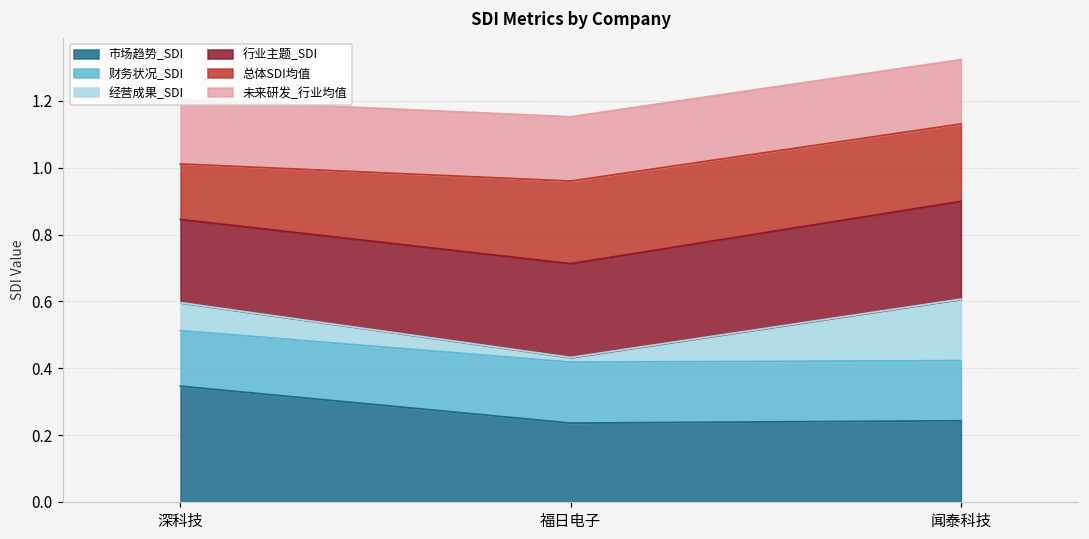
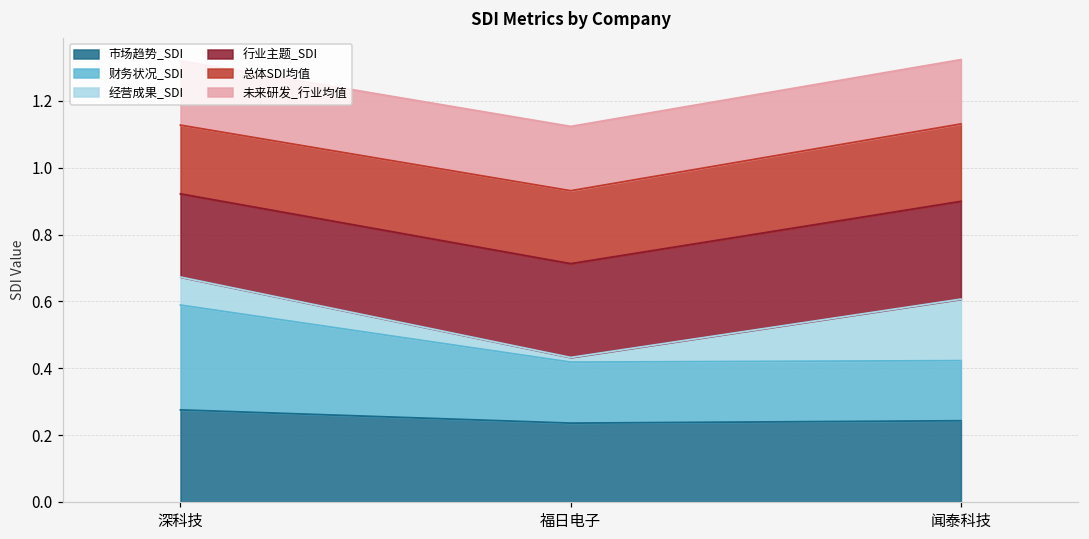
  {
    "市场趋势_SDI": {
-     "深科技": 0.35,
+     "深科技": 0.28,
      "福日电子": 0.24,
      "闻泰科技": 0.24
    },
    "财务状况_SDI": {
-     "深科技": 0.17,
+     "深科技": 0.31,
      "福日电子": 0.18,
      "闻泰科技": 0.18
    },
    "经营成果_SDI": {
      "深科技": 0.08,
      "福日电子": 0.01,
      "闻泰科技": 0.18
    },
    "行业主题_SDI": {
      "深科技": 0.25,
      "福日电子": 0.28,
      "闻泰科技": 0.29
    },
    "总体SDI均值": {
-     "深科技": 0.17,
-     "福日电子": 0.25,
+     "深科技": 0.21,
+     "福日电子": 0.22,
      "闻泰科技": 0.23
    },
    "未来研发_行业均值": {
      "福日电子": 0.19,
      "闻泰科技": 0.19
    }
  }
